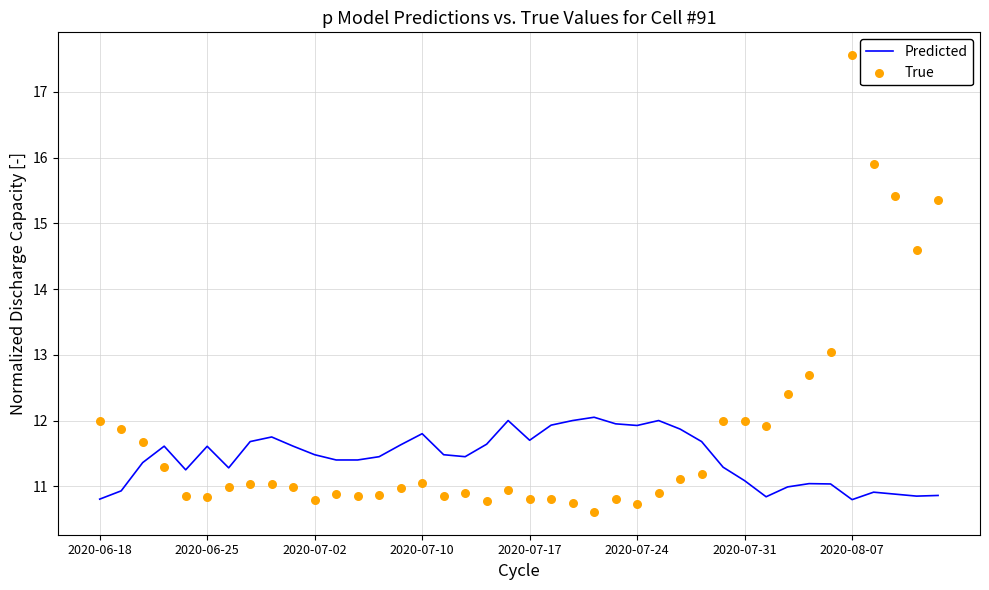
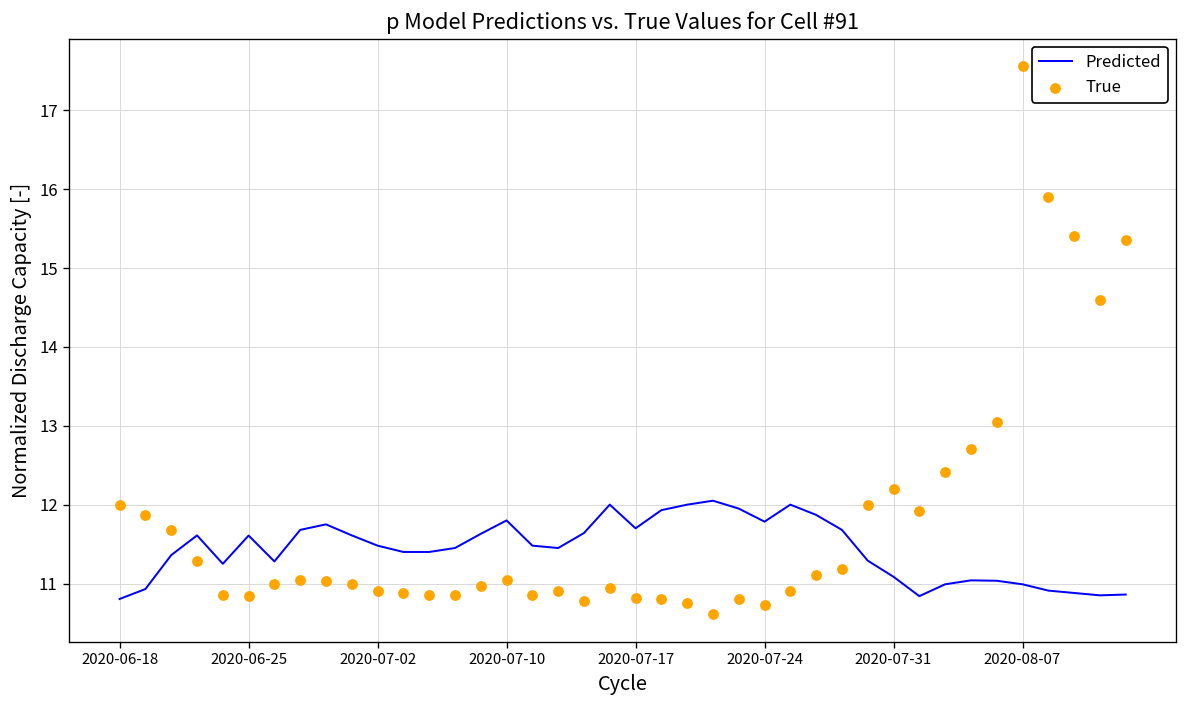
  {
    "Predicted": {
      "2020-06-18": 10.8,
      "2020-06-25": 11.6,
      "2020-07-02": 11.5,
      "2020-07-10": 11.8,
      "2020-07-17": 11.7,
-     "2020-07-24": 11.9,
+     "2020-07-24": 11.8,
      "2020-07-31": 11.1,
-     "2020-08-07": 10.8
+     "2020-08-07": 11.0
    },
    "True": {
-     "2020-07-02": 10.8,
-     "2020-07-31": 12.0
+     "2020-07-02": 10.9,
+     "2020-07-31": 12.2
    }
  }
